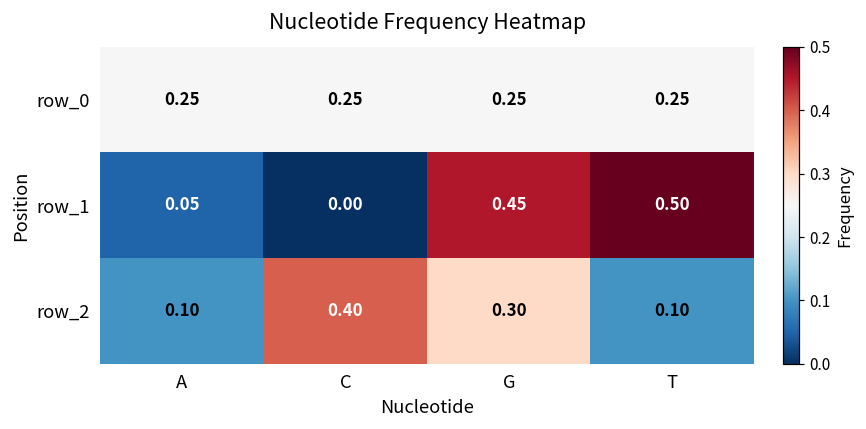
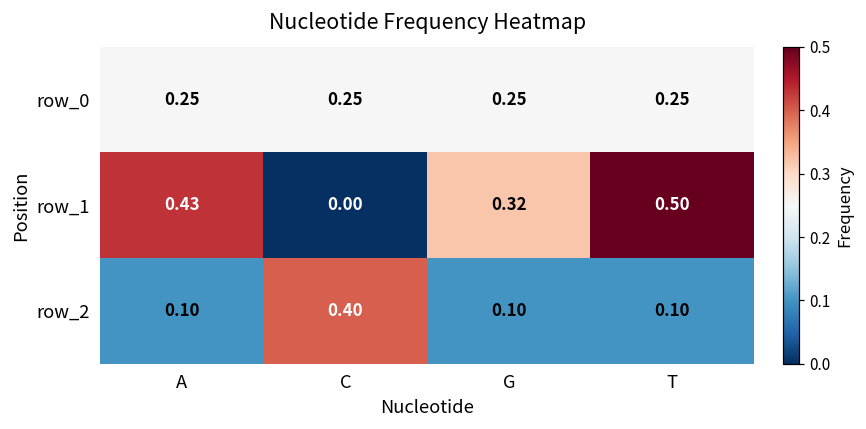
  {
    "row_0": {
      "A": 0.25,
      "C": 0.25,
      "G": 0.25,
      "T": 0.25
    },
    "row_1": {
-     "A": 0.05,
+     "A": 0.43,
      "C": 0.00,
-     "G": 0.45,
+     "G": 0.32,
      "T": 0.50
    },
    "row_2": {
      "A": 0.10,
      "C": 0.40,
-     "G": 0.30,
+     "G": 0.10,
      "T": 0.10
    }
  }
